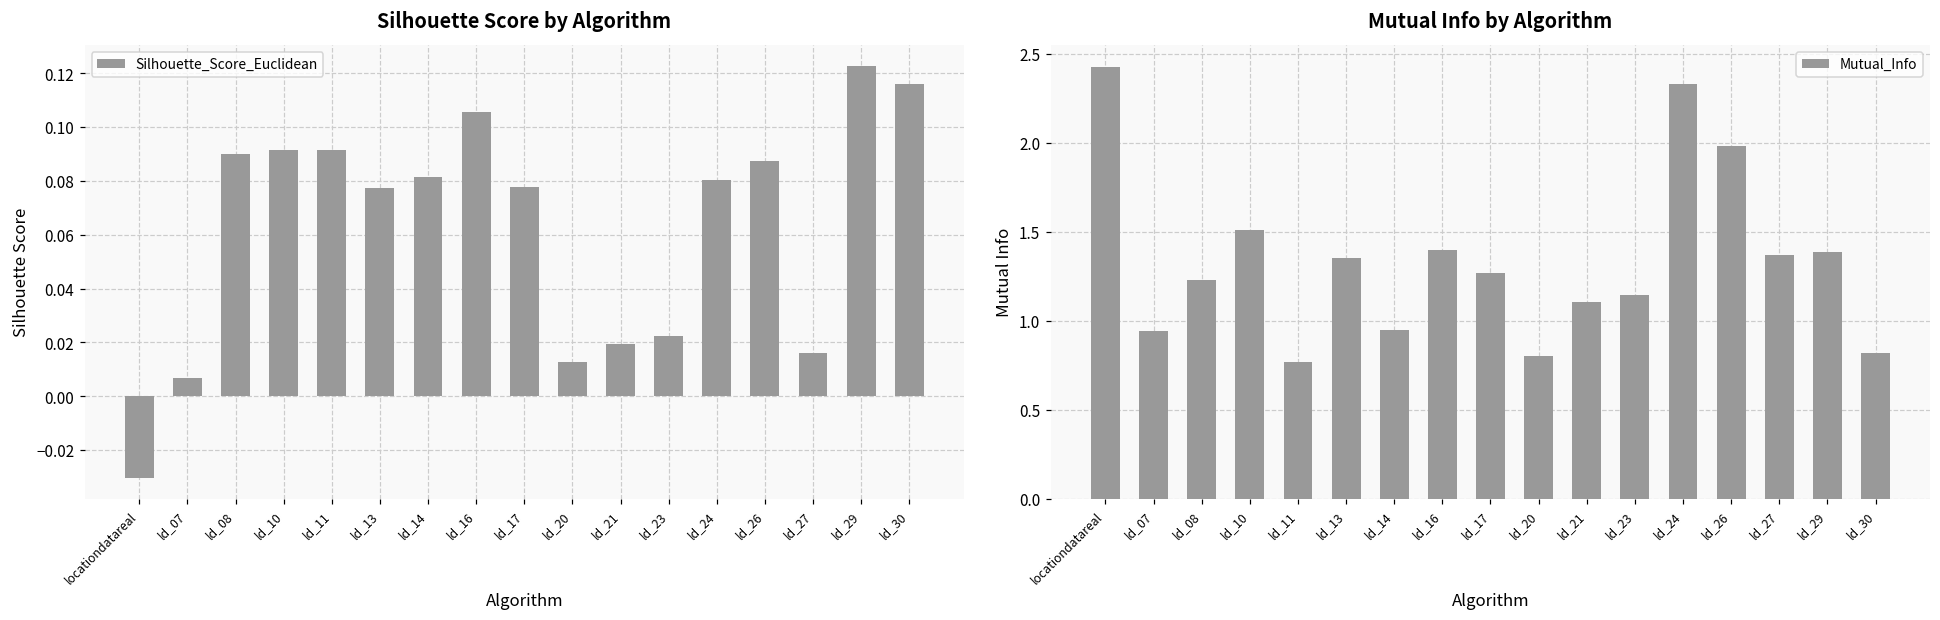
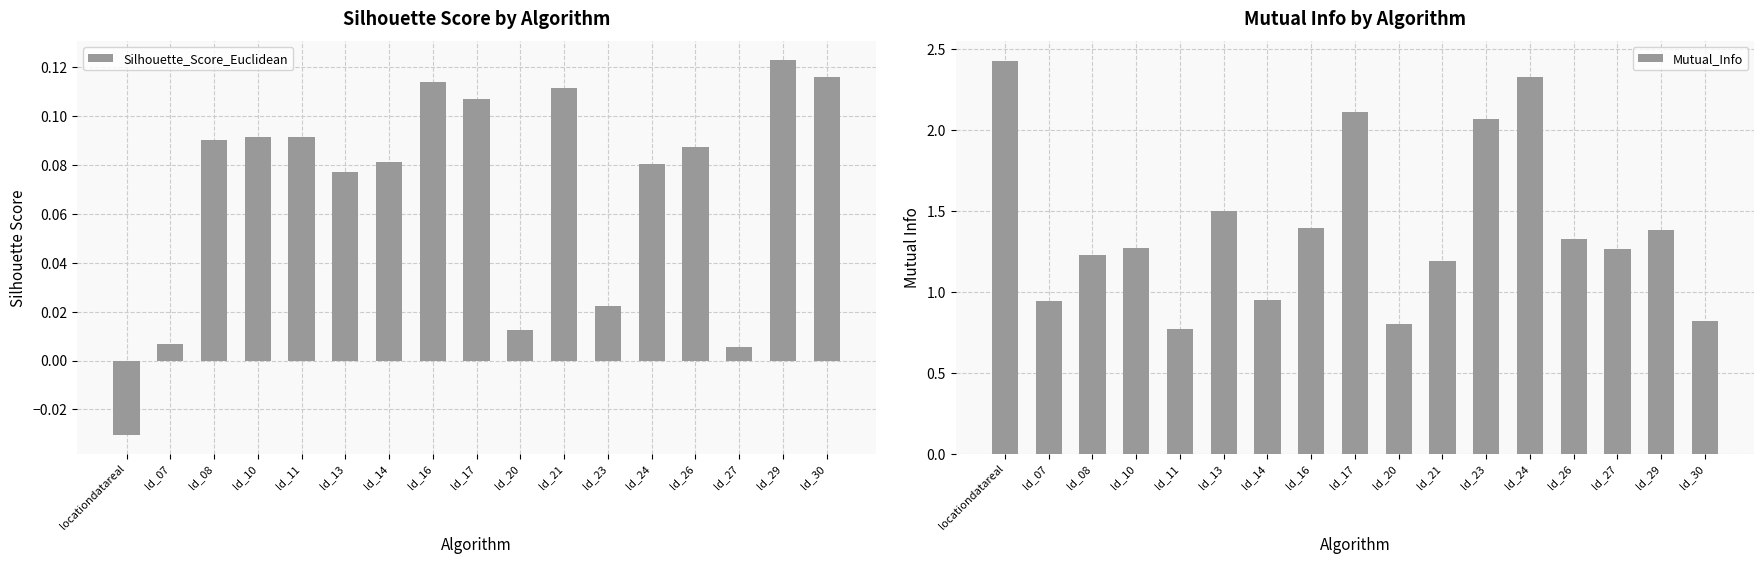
  {
    "Silhouette Score by Algorithm": {
      "locationdatareal": -0.030,
      "ld_07": 0.007,
      "ld_08": 0.090,
      "ld_10": 0.091,
      "ld_11": 0.091,
      "ld_13": 0.077,
      "ld_14": 0.081,
-     "ld_16": 0.106,
-     "ld_17": 0.078,
+     "ld_16": 0.114,
+     "ld_17": 0.107,
      "ld_20": 0.013,
-     "ld_21": 0.019,
+     "ld_21": 0.111,
      "ld_23": 0.022,
      "ld_24": 0.080,
      "ld_26": 0.087,
-     "ld_27": 0.016,
+     "ld_27": 0.005,
      "ld_29": 0.123,
      "ld_30": 0.116
    },
    "Mutual Info by Algorithm": {
      "locationdatareal": 2.43,
      "ld_07": 0.94,
      "ld_08": 1.23,
-     "ld_10": 1.51,
+     "ld_10": 1.27,
      "ld_11": 0.77,
-     "ld_13": 1.35,
+     "ld_13": 1.50,
      "ld_14": 0.95,
      "ld_16": 1.40,
-     "ld_17": 1.27,
+     "ld_17": 2.11,
      "ld_20": 0.80,
-     "ld_21": 1.10,
-     "ld_23": 1.14,
+     "ld_21": 1.19,
+     "ld_23": 2.07,
      "ld_24": 2.33,
-     "ld_26": 1.98,
-     "ld_27": 1.37,
+     "ld_26": 1.33,
+     "ld_27": 1.27,
      "ld_29": 1.39,
      "ld_30": 0.82
    }
  }
